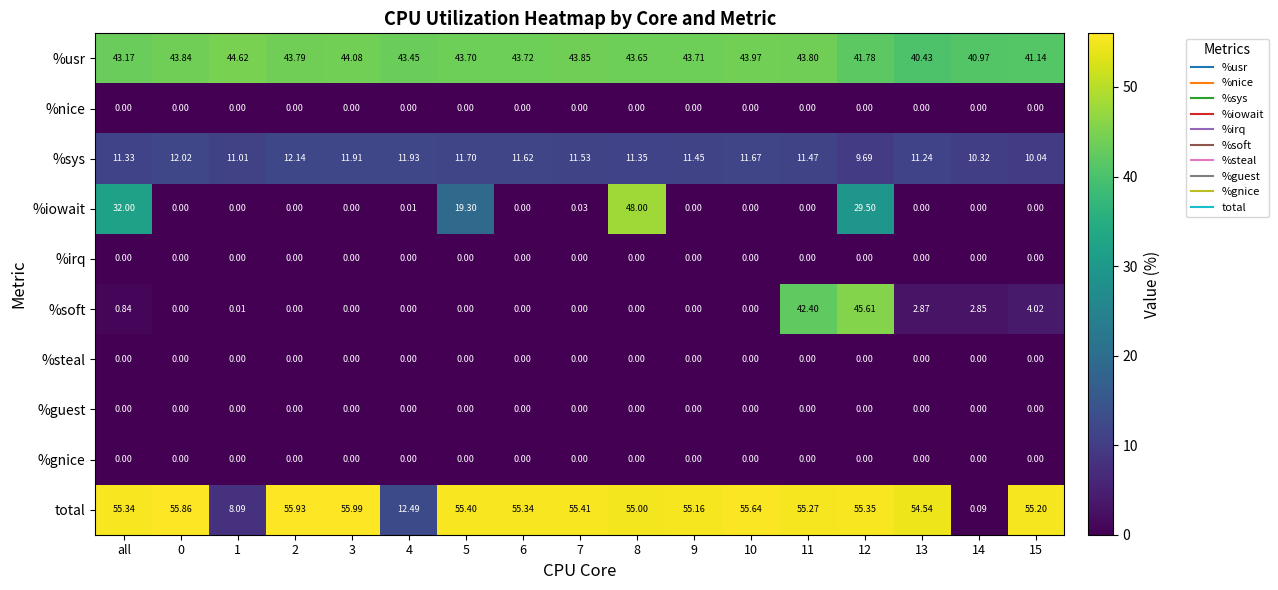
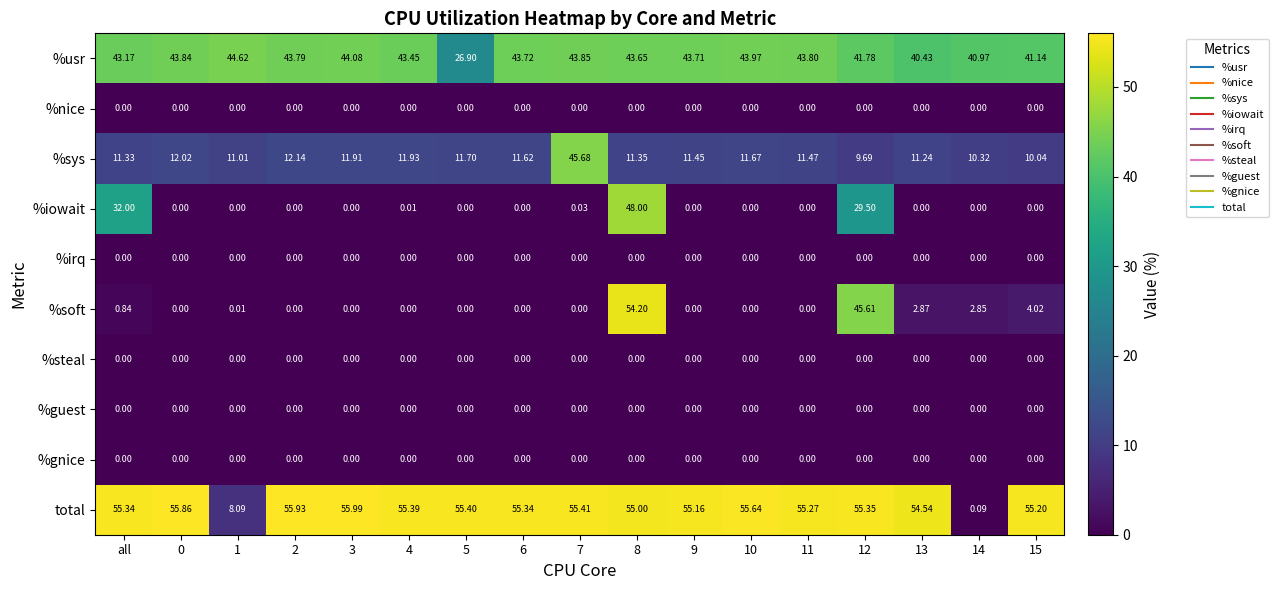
  {
    "%usr": {
      "all": 43.17,
      "0": 43.84,
      "1": 44.62,
      "2": 43.79,
      "3": 44.08,
      "4": 43.45,
-     "5": 43.70,
+     "5": 26.90,
      "6": 43.72,
      "7": 43.85,
      "8": 43.65,
      "9": 43.71,
      "10": 43.97,
      "11": 43.80,
      "12": 41.78,
      "13": 40.43,
      "14": 40.97,
      "15": 41.14
    },
    "%nice": {
      "all": 0.00,
      "0": 0.00,
      "1": 0.00,
      "2": 0.00,
      "3": 0.00,
      "4": 0.00,
      "5": 0.00,
      "6": 0.00,
      "7": 0.00,
      "8": 0.00,
      "9": 0.00,
      "10": 0.00,
      "11": 0.00,
      "12": 0.00,
      "13": 0.00,
      "14": 0.00,
      "15": 0.00
    },
    "%sys": {
      "all": 11.33,
      "0": 12.02,
      "1": 11.01,
      "2": 12.14,
      "3": 11.91,
      "4": 11.93,
      "5": 11.70,
      "6": 11.62,
-     "7": 11.53,
+     "7": 45.68,
      "8": 11.35,
      "9": 11.45,
      "10": 11.67,
      "11": 11.47,
      "12": 9.69,
      "13": 11.24,
      "14": 10.32,
      "15": 10.04
    },
    "%iowait": {
      "all": 32.00,
      "0": 0.00,
      "1": 0.00,
      "2": 0.00,
      "3": 0.00,
      "4": 0.01,
-     "5": 19.30,
+     "5": 0.00,
      "6": 0.00,
      "7": 0.03,
      "8": 48.00,
      "9": 0.00,
      "10": 0.00,
      "11": 0.00,
      "12": 29.50,
      "13": 0.00,
      "14": 0.00,
      "15": 0.00
    },
    "%irq": {
      "all": 0.00,
      "0": 0.00,
      "1": 0.00,
      "2": 0.00,
      "3": 0.00,
      "4": 0.00,
      "5": 0.00,
      "6": 0.00,
      "7": 0.00,
      "8": 0.00,
      "9": 0.00,
      "10": 0.00,
      "11": 0.00,
      "12": 0.00,
      "13": 0.00,
      "14": 0.00,
      "15": 0.00
    },
    "%soft": {
      "all": 0.84,
      "0": 0.00,
      "1": 0.01,
      "2": 0.00,
      "3": 0.00,
      "4": 0.00,
      "5": 0.00,
      "6": 0.00,
      "7": 0.00,
-     "8": 0.00,
+     "8": 54.20,
      "9": 0.00,
      "10": 0.00,
-     "11": 42.40,
+     "11": 0.00,
      "12": 45.61,
      "13": 2.87,
      "14": 2.85,
      "15": 4.02
    },
    "%steal": {
      "all": 0.00,
      "0": 0.00,
      "1": 0.00,
      "2": 0.00,
      "3": 0.00,
      "4": 0.00,
      "5": 0.00,
      "6": 0.00,
      "7": 0.00,
      "8": 0.00,
      "9": 0.00,
      "10": 0.00,
      "11": 0.00,
      "12": 0.00,
      "13": 0.00,
      "14": 0.00,
      "15": 0.00
    },
    "%guest": {
      "all": 0.00,
      "0": 0.00,
      "1": 0.00,
      "2": 0.00,
      "3": 0.00,
      "4": 0.00,
      "5": 0.00,
      "6": 0.00,
      "7": 0.00,
      "8": 0.00,
      "9": 0.00,
      "10": 0.00,
      "11": 0.00,
      "12": 0.00,
      "13": 0.00,
      "14": 0.00,
      "15": 0.00
    },
    "%gnice": {
      "all": 0.00,
      "0": 0.00,
      "1": 0.00,
      "2": 0.00,
      "3": 0.00,
      "4": 0.00,
      "5": 0.00,
      "6": 0.00,
      "7": 0.00,
      "8": 0.00,
      "9": 0.00,
      "10": 0.00,
      "11": 0.00,
      "12": 0.00,
      "13": 0.00,
      "14": 0.00,
      "15": 0.00
    },
    "total": {
      "all": 55.34,
      "0": 55.86,
      "1": 8.09,
      "2": 55.93,
      "3": 55.99,
-     "4": 12.49,
+     "4": 55.39,
      "5": 55.40,
      "6": 55.34,
      "7": 55.41,
      "8": 55.00,
      "9": 55.16,
      "10": 55.64,
      "11": 55.27,
      "12": 55.35,
      "13": 54.54,
      "14": 0.09,
      "15": 55.20
    }
  }
